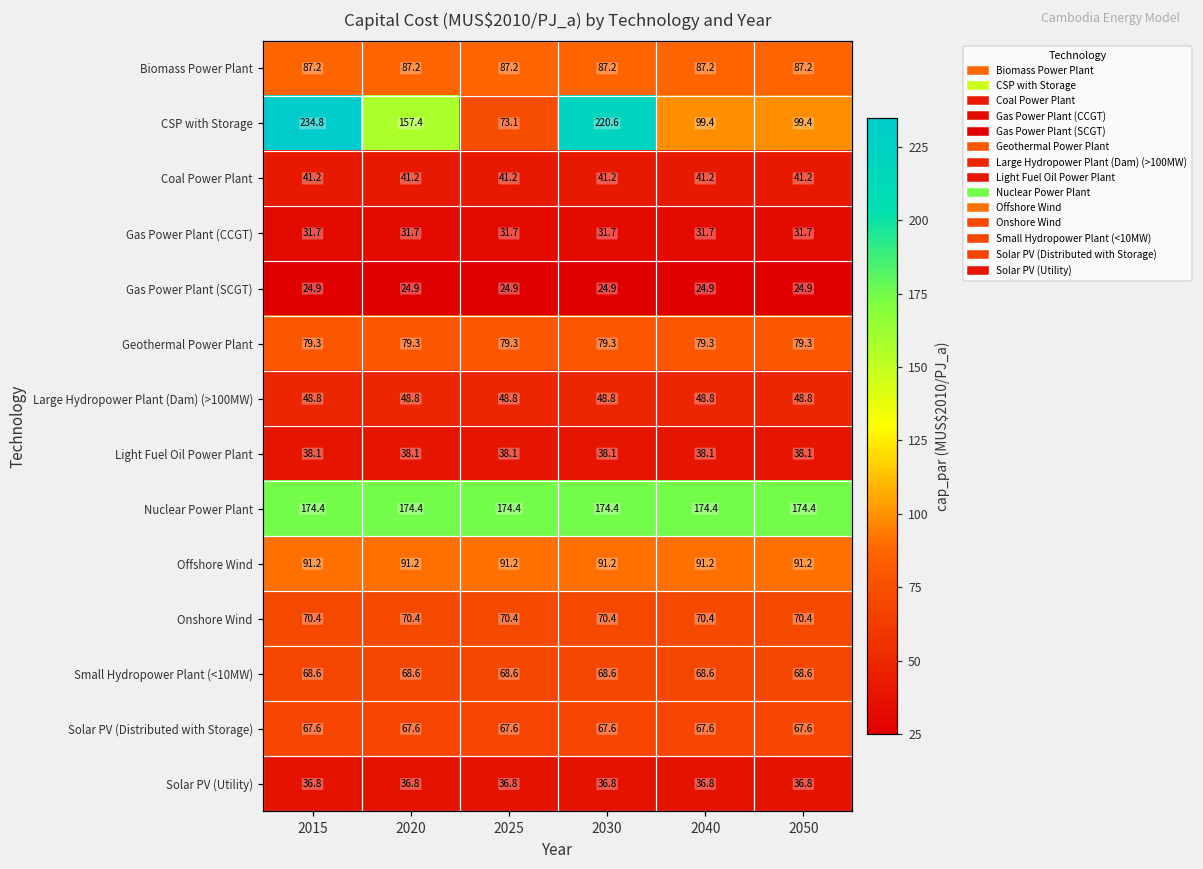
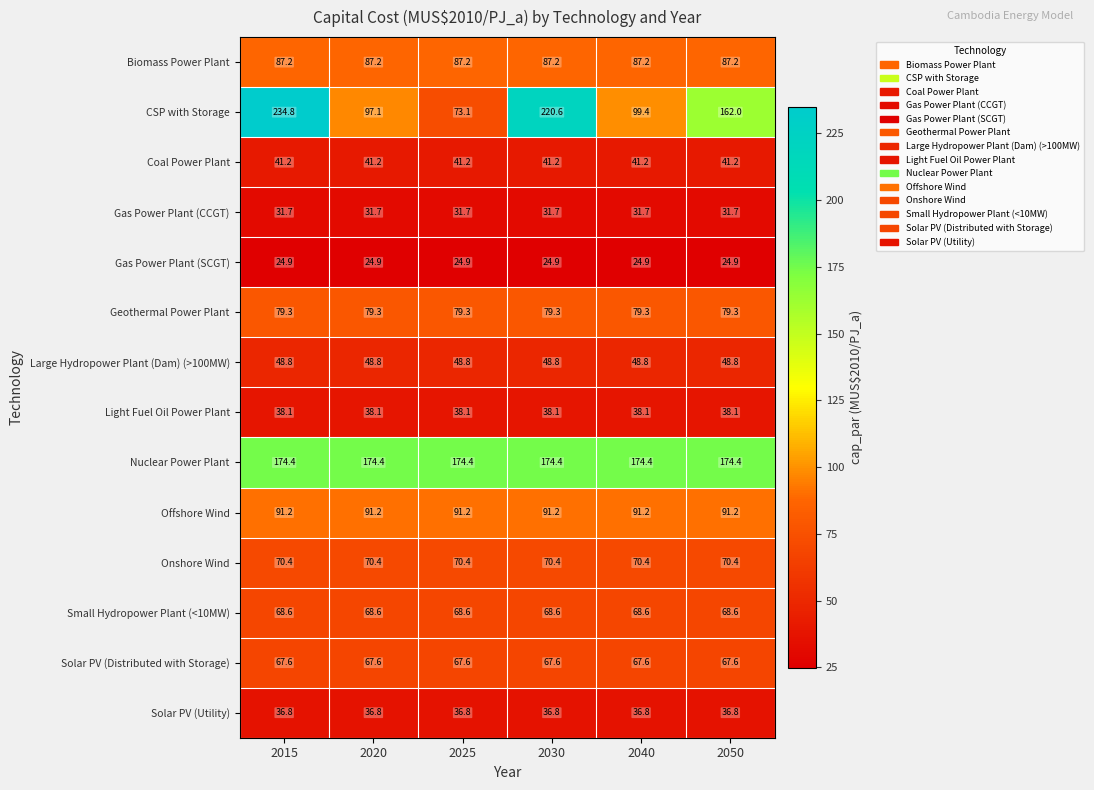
  {
    "CSP with Storage": {
-     "2020": 157.4,
-     "2050": 99.4
+     "2020": 97.1,
+     "2050": 162.0
    }
  }
